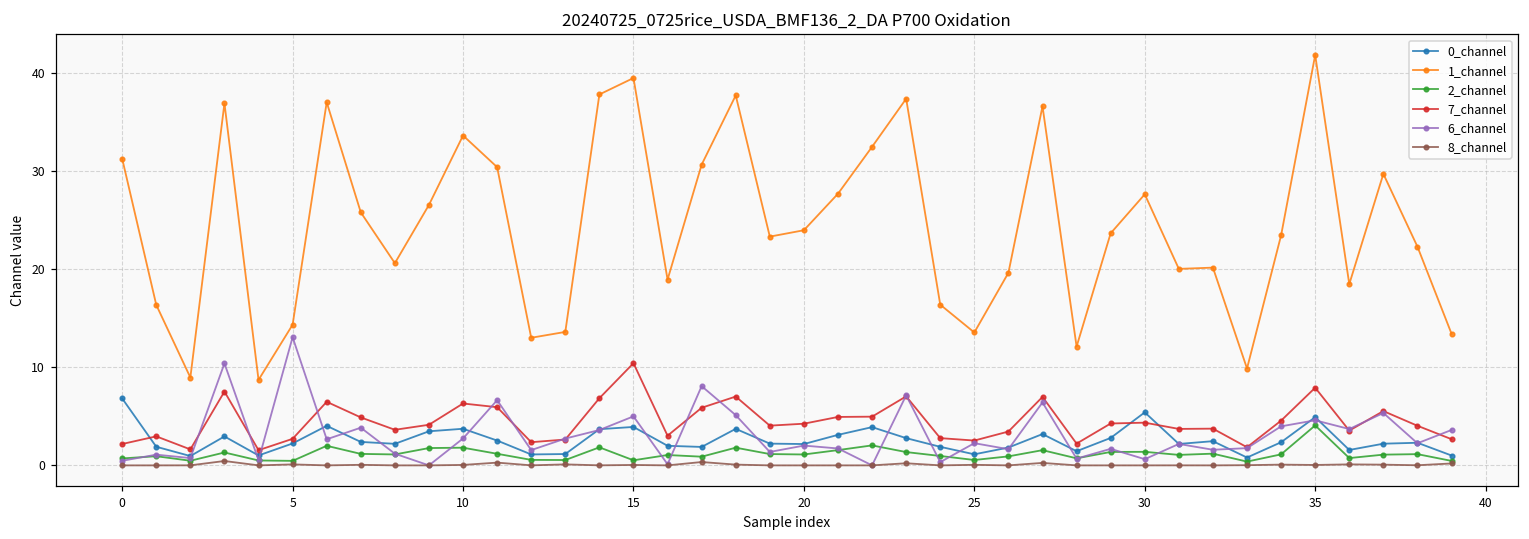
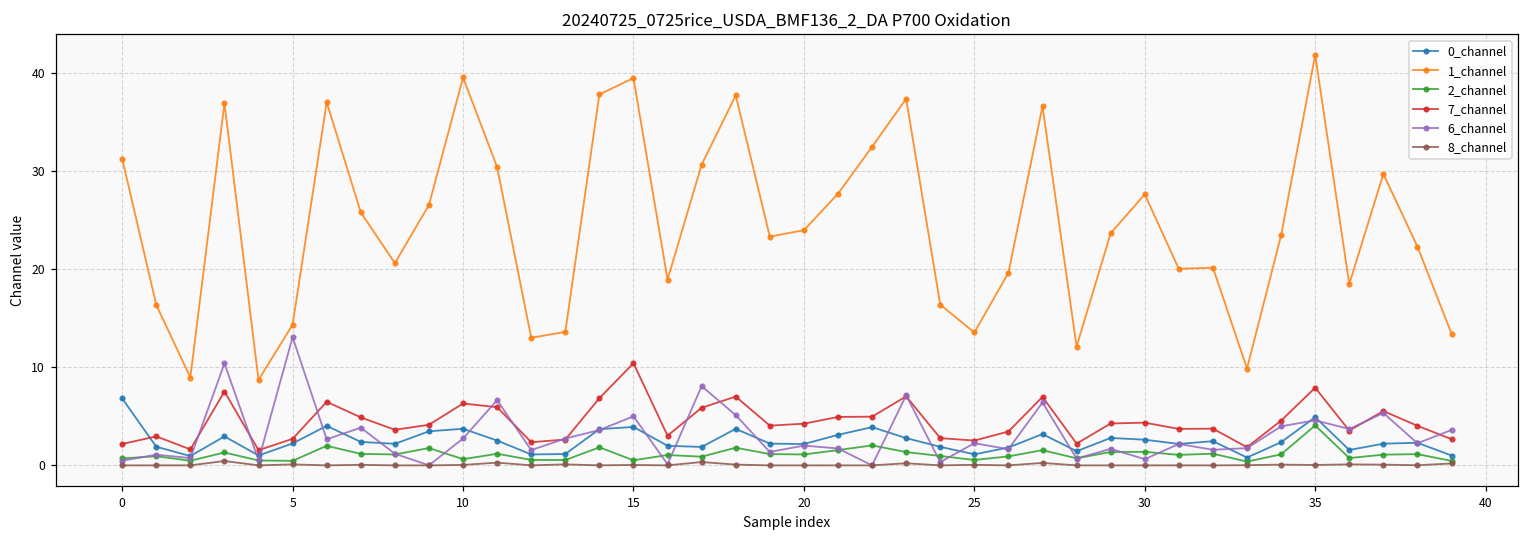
  {
    "0_channel": {
      "0": 7,
      "5": 2,
      "10": 4,
      "15": 4,
      "25": 1,
-     "30": 5,
+     "30": 3,
      "35": 5
    },
    "1_channel": {
      "0": 31,
      "5": 14,
-     "10": 34,
+     "10": 40,
      "15": 40,
      "20": 24,
      "25": 14,
      "30": 28,
      "35": 42
    },
    "2_channel": {
      "5": 0,
-     "10": 2,
+     "10": 1,
      "15": 1,
      "20": 1,
      "25": 1,
      "30": 1,
      "35": 4
    },
    "7_channel": {
      "0": 2,
      "5": 3,
      "10": 6,
      "15": 10,
      "20": 4,
      "30": 4,
      "35": 8
    },
    "6_channel": {
      "5": 13,
      "10": 3,
      "15": 5,
      "30": 1,
      "35": 5
    },
    "8_channel": {
      "0": 0,
      "5": 0,
      "10": 0,
      "15": 0,
      "20": 0,
      "25": 0,
      "30": 0,
      "35": 0
    }
  }
